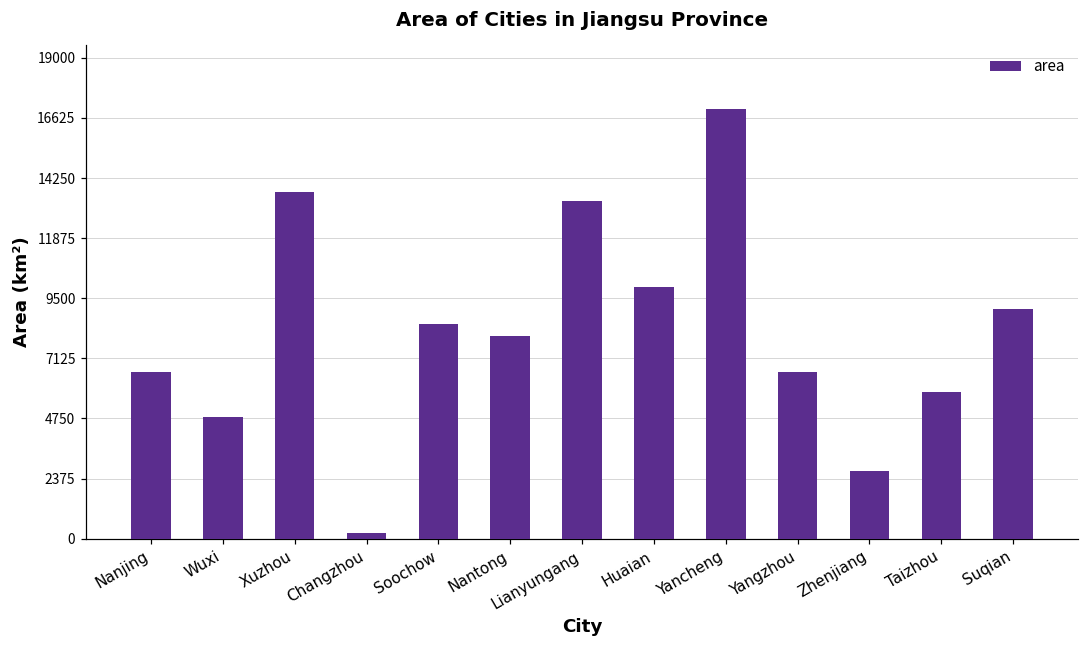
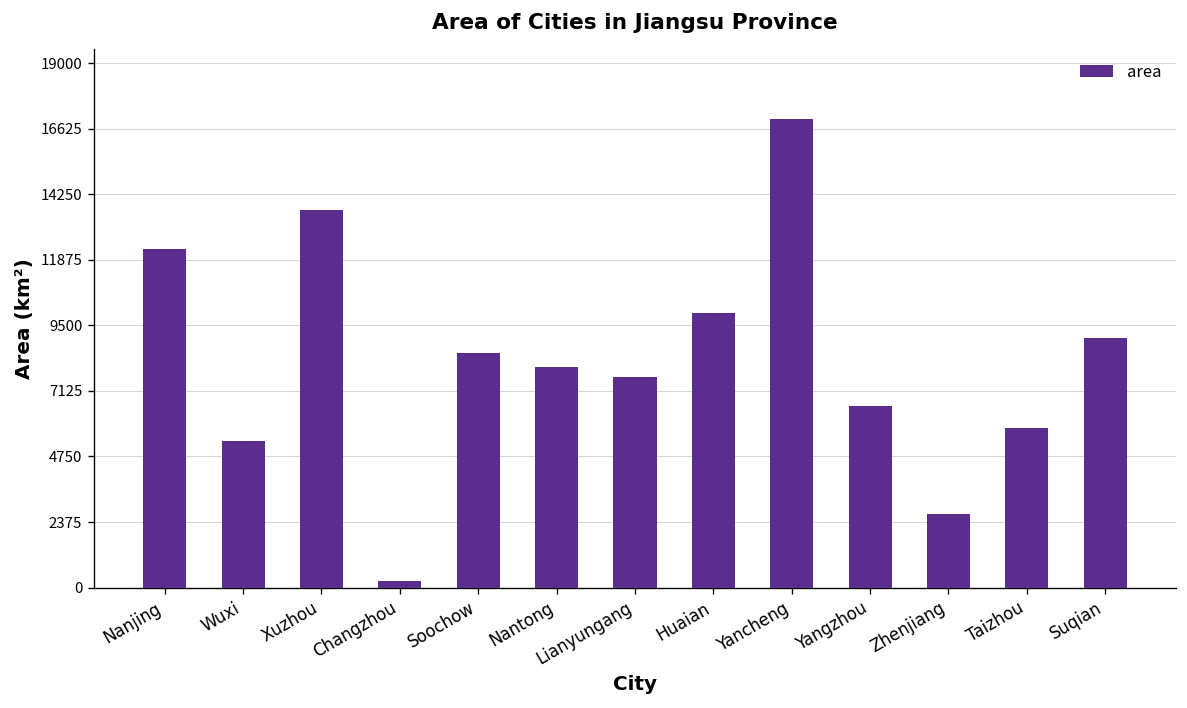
  {
-   "Nanjing": 6600,
-   "Wuxi": 4800,
+   "Nanjing": 12300,
+   "Wuxi": 5300,
    "Xuzhou": 13700,
    "Changzhou": 200,
    "Soochow": 8500,
    "Nantong": 8000,
-   "Lianyungang": 13400,
+   "Lianyungang": 7600,
    "Huaian": 9900,
    "Yancheng": 17000,
    "Yangzhou": 6600,
    "Zhenjiang": 2700,
    "Taizhou": 5800,
    "Suqian": 9100
  }
